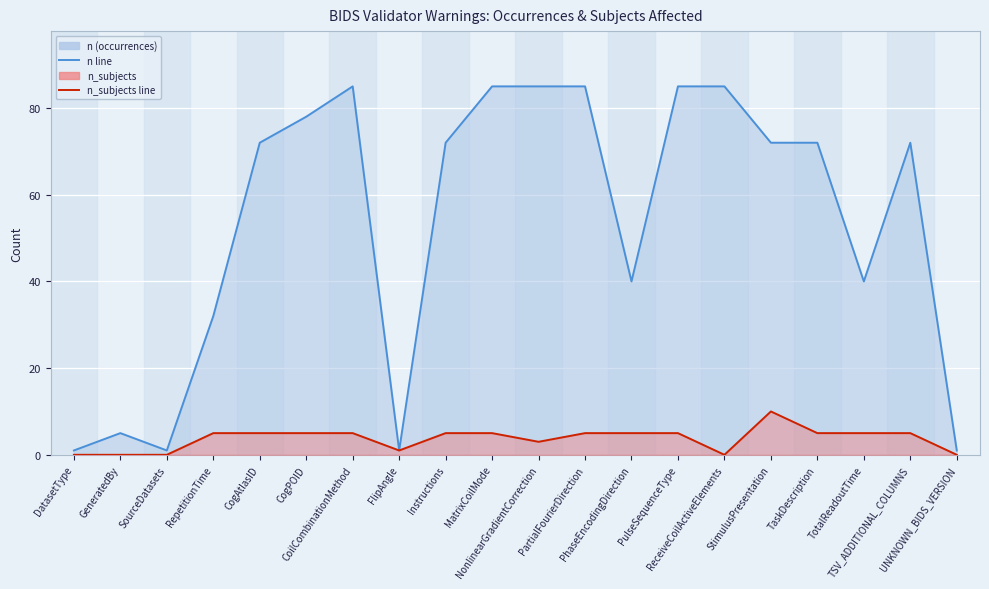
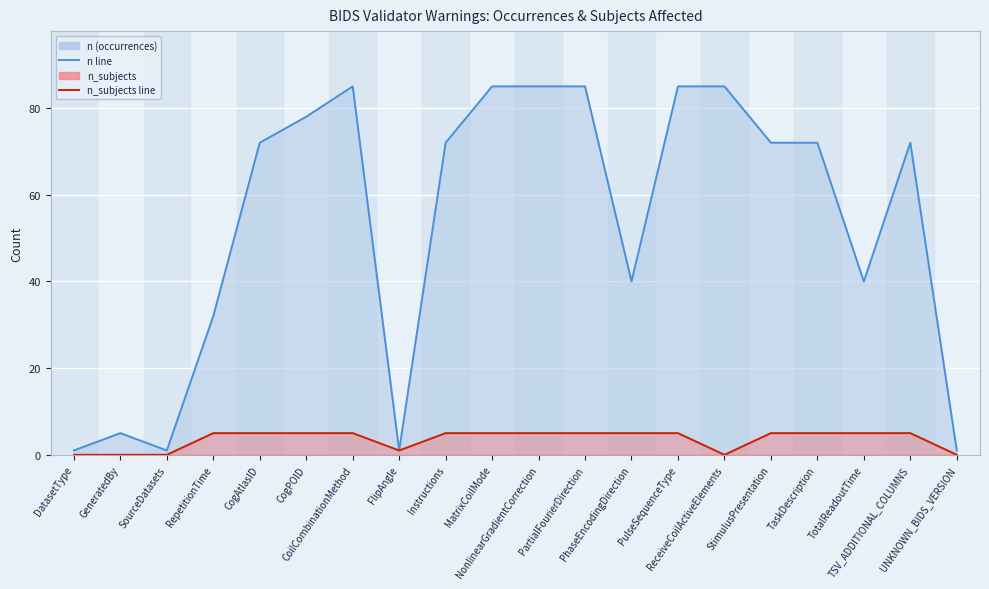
  {
    "n (occurrences)": {
      "DatasetType": 1,
      "GeneratedBy": 5,
      "SourceDatasets": 1,
      "RepetitionTime": 32,
      "CogAtlasID": 72,
      "CogPOID": 78,
      "CoilCombinationMethod": 85,
      "Instructions": 72,
      "MatrixCoilMode": 85,
      "NonlinearGradientCorrection": 85,
      "PartialFourierDirection": 85,
      "PhaseEncodingDirection": 40,
      "PulseSequenceType": 85,
      "ReceiveCoilActiveElements": 85,
      "StimulusPresentation": 72,
      "TaskDescription": 72,
      "TotalReadoutTime": 40,
      "TSV_ADDITIONAL_COLUMNS": 72,
      "UNKNOWN_BIDS_VERSION": 1
    },
    "n_subjects": {
      "DatasetType": 0,
      "GeneratedBy": 0,
      "SourceDatasets": 0,
      "RepetitionTime": 5,
      "CogAtlasID": 5,
      "CogPOID": 5,
      "CoilCombinationMethod": 5,
      "Instructions": 5,
      "MatrixCoilMode": 5,
-     "NonlinearGradientCorrection": 3,
+     "NonlinearGradientCorrection": 5,
      "PartialFourierDirection": 5,
      "PhaseEncodingDirection": 5,
      "PulseSequenceType": 5,
      "ReceiveCoilActiveElements": 0,
-     "StimulusPresentation": 10,
+     "StimulusPresentation": 5,
      "TaskDescription": 5,
      "TotalReadoutTime": 5,
      "TSV_ADDITIONAL_COLUMNS": 5,
      "UNKNOWN_BIDS_VERSION": 0
    }
  }
